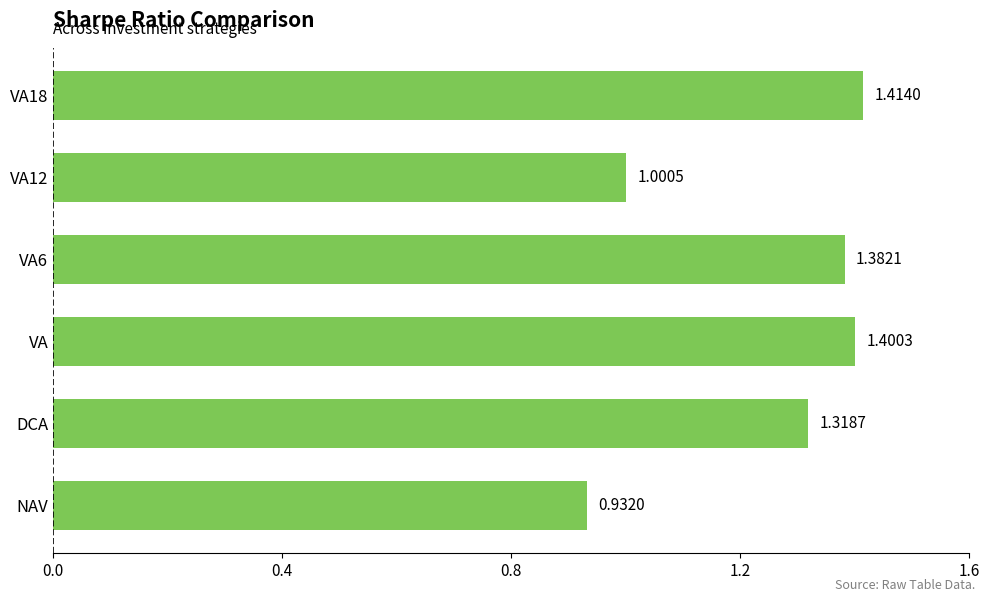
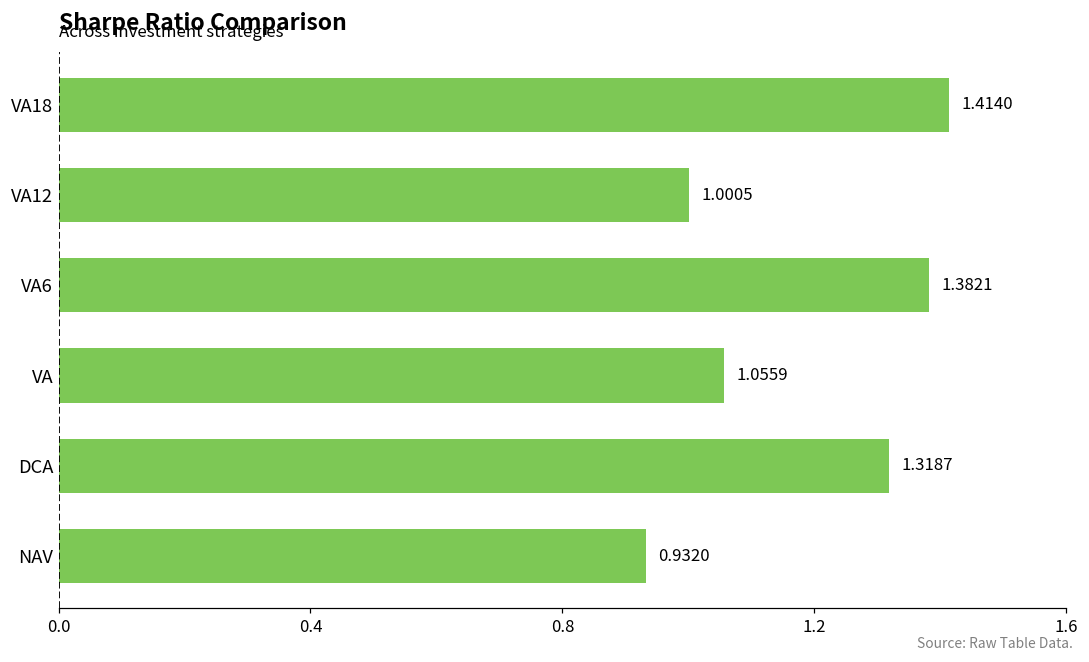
  {
    "VA18": 1.4140,
    "VA12": 1.0005,
    "VA6": 1.3821,
-   "VA": 1.4003,
+   "VA": 1.0559,
    "DCA": 1.3187,
    "NAV": 0.9320
  }
